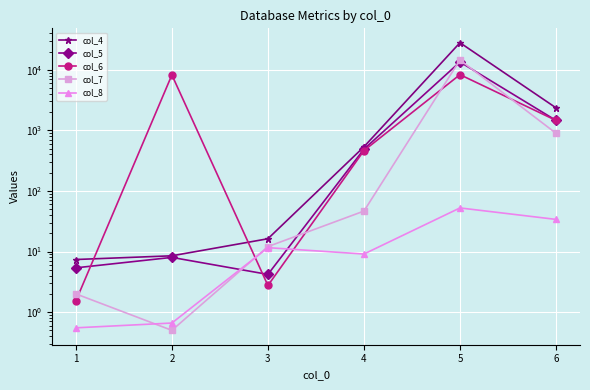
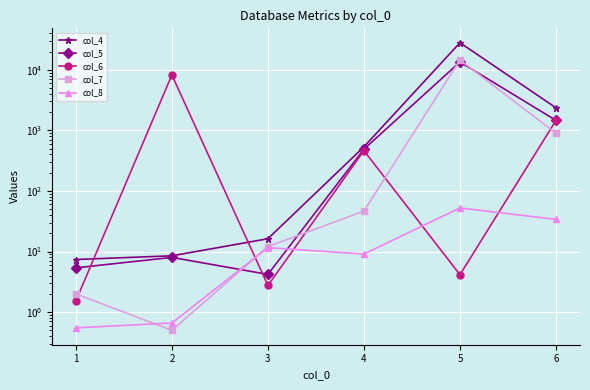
  {
    "col_6": {
      "1": 1.5,
      "2": 8000,
      "3": 3,
-     "5": 8000
+     "5": 4
    }
  }
